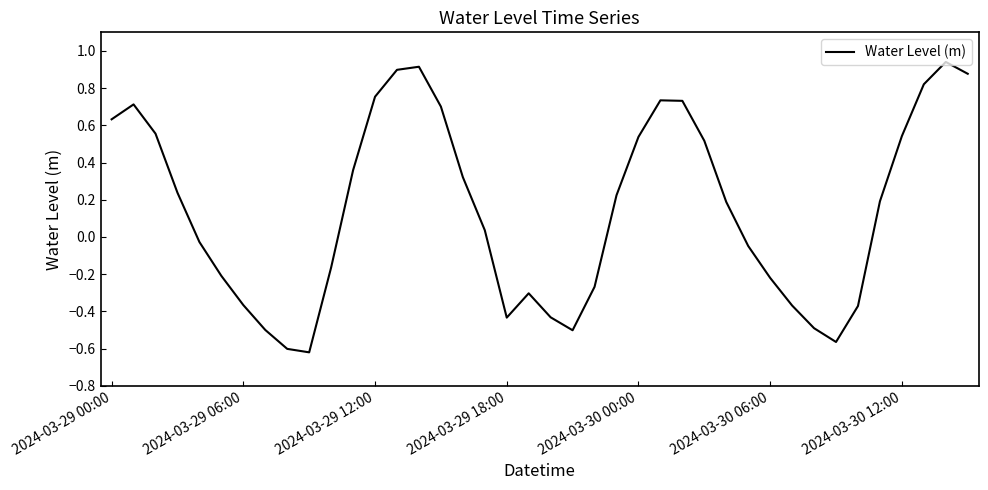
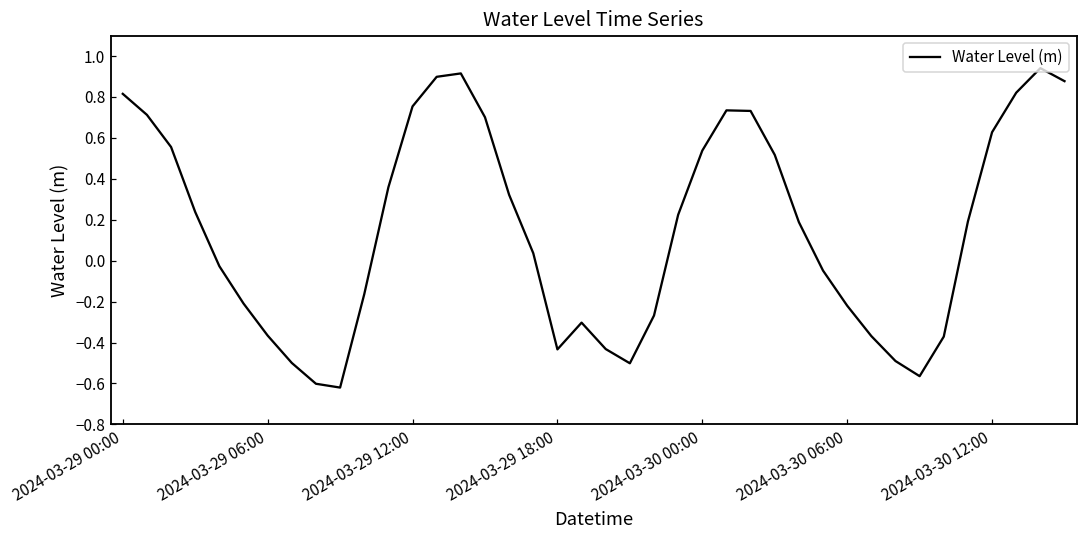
  {
-   "2024-03-29 00:00": 0.63,
+   "2024-03-29 00:00": 0.82,
    "2024-03-29 06:00": -0.37,
    "2024-03-29 12:00": 0.75,
    "2024-03-29 18:00": -0.43,
    "2024-03-30 00:00": 0.54,
    "2024-03-30 06:00": -0.22,
-   "2024-03-30 12:00": 0.54
+   "2024-03-30 12:00": 0.63
  }
